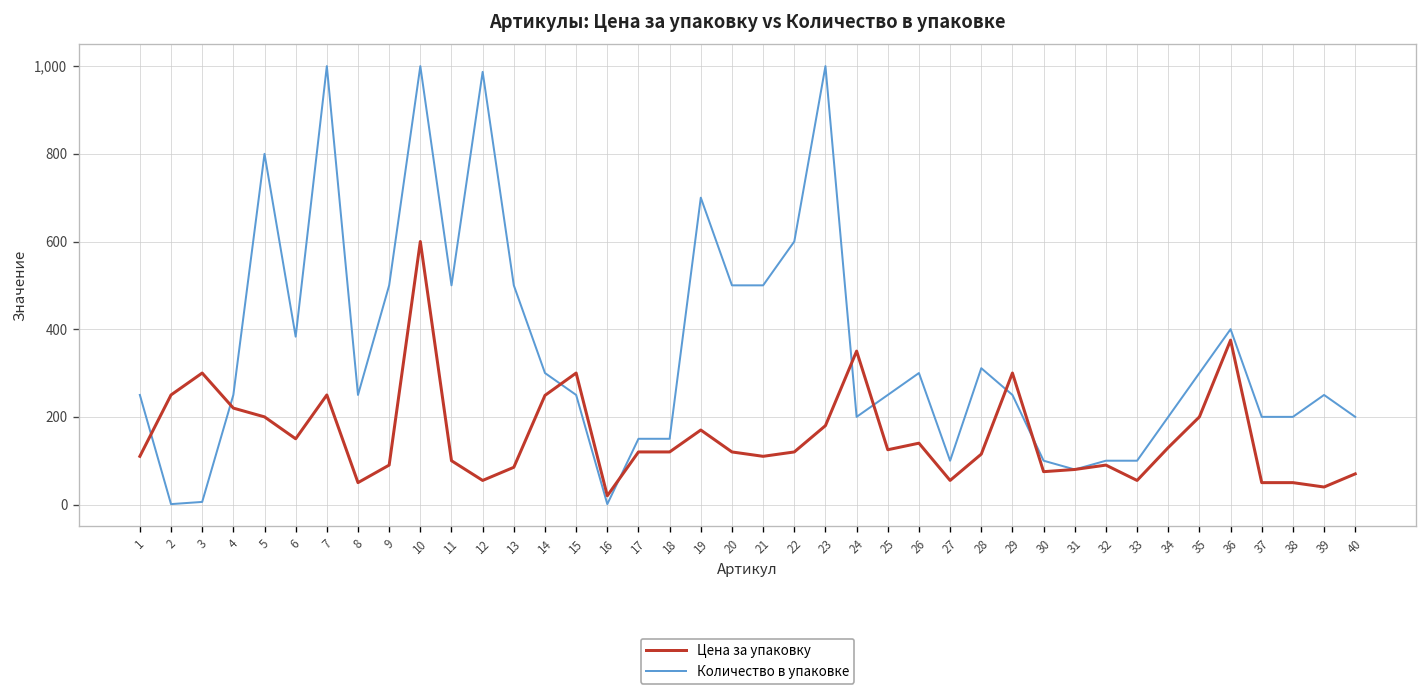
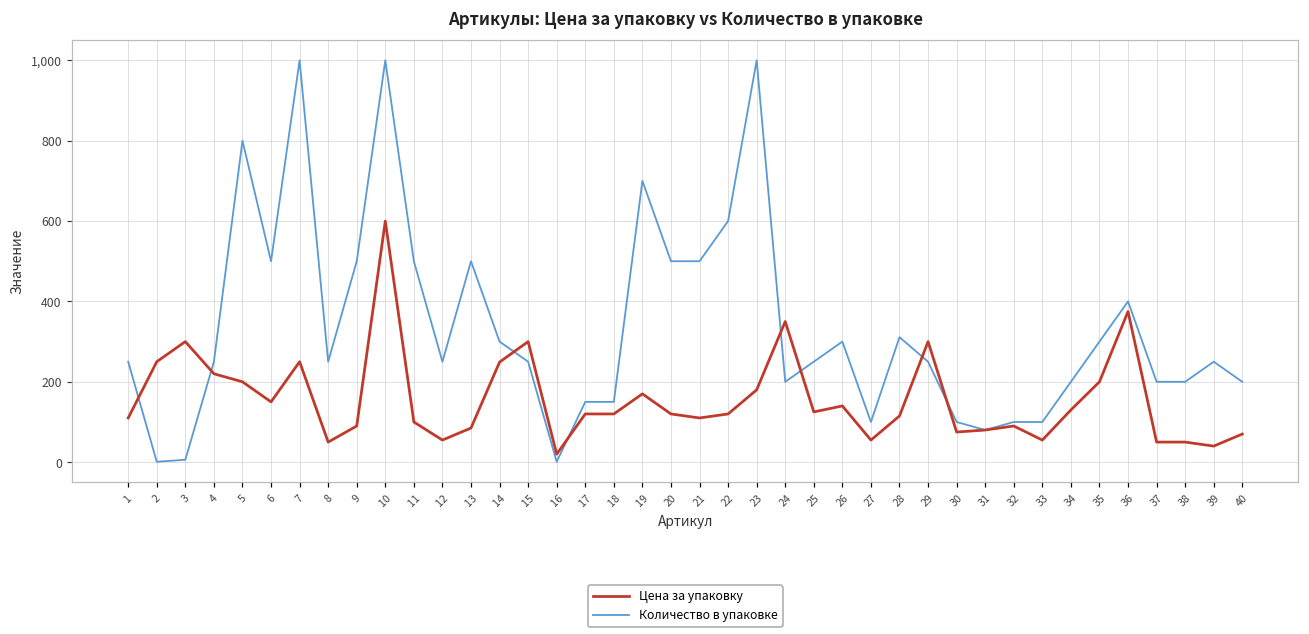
  {
    "Цена за упаковку": {
      "1": "110",
      "2": "250",
      "3": "300",
      "4": "220",
      "5": "200",
      "6": "150",
      "7": "250",
      "8": "50",
      "9": "90",
      "10": "600",
      "11": "100",
      "12": "60",
      "13": "90",
      "14": "250",
      "15": "300",
      "16": "20",
      "17": "120",
      "18": "120",
      "19": "170",
      "20": "120",
      "21": "110",
      "22": "120",
      "23": "180",
      "24": "350",
      "25": "130",
      "26": "140",
      "27": "60",
      "28": "120",
      "29": "300",
      "30": "80",
      "32": "90",
      "33": "60",
      "34": "130",
      "35": "200",
      "36": "380",
      "37": "50",
      "38": "50",
      "39": "40",
      "40": "70"
    },
    "Количество в упаковке": {
      "1": "250",
      "2": "0",
      "3": "10",
      "4": "250",
      "5": "800",
-     "6": "380",
+     "6": "500",
      "7": "1,000",
      "8": "250",
      "9": "500",
      "10": "1,000",
      "11": "500",
-     "12": "990",
+     "12": "250",
      "13": "500",
      "14": "300",
      "15": "250",
      "16": "0",
      "17": "150",
      "18": "150",
      "19": "700",
      "20": "500",
      "21": "500",
      "22": "600",
      "23": "1,000",
      "24": "200",
      "25": "250",
      "26": "300",
      "27": "100",
      "28": "310",
      "29": "250",
      "30": "100",
      "32": "100",
      "33": "100",
      "34": "200",
      "35": "300",
      "36": "400",
      "37": "200",
      "38": "200",
      "39": "250",
      "40": "200"
    }
  }
